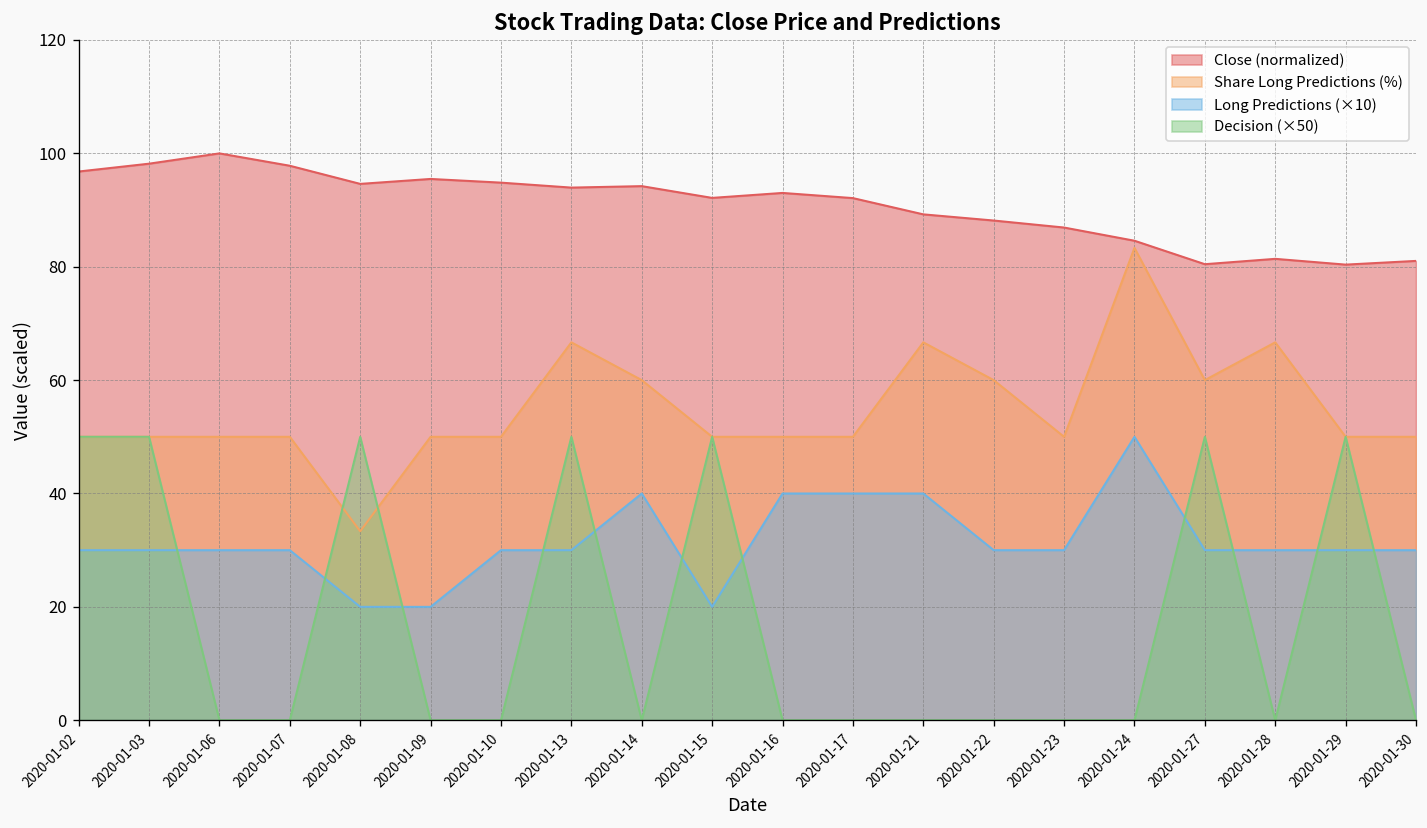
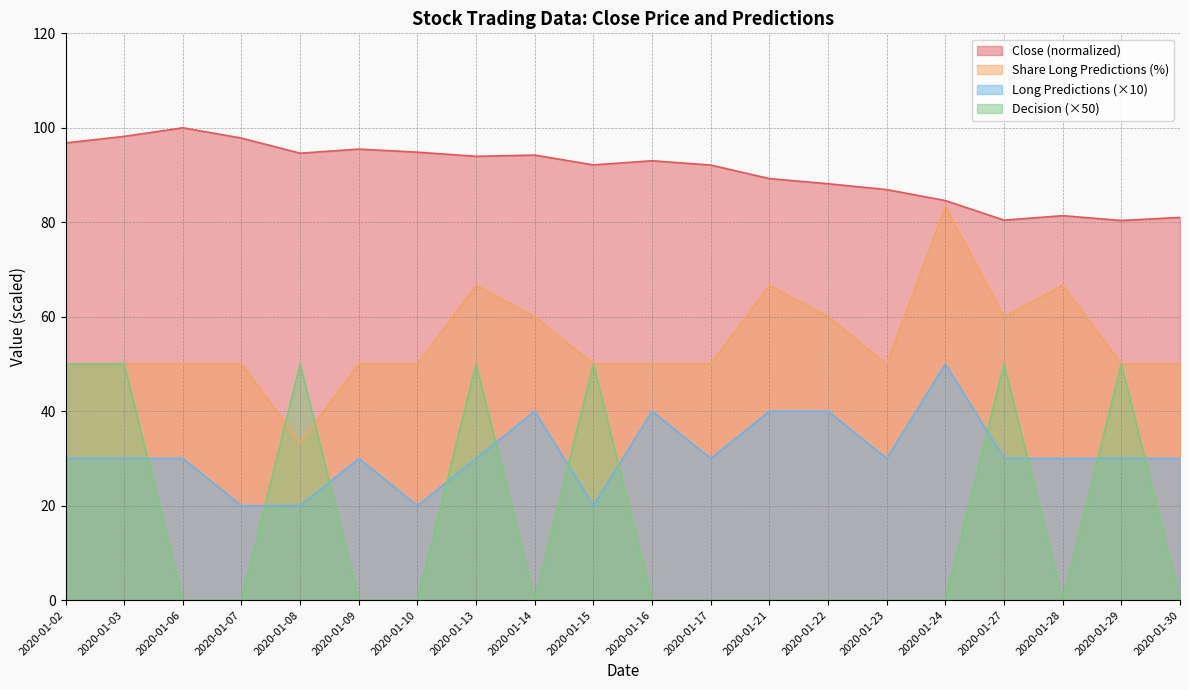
  {
    "Long Predictions (×10)": {
      "2020-01-02": 30,
      "2020-01-03": 30,
      "2020-01-06": 30,
-     "2020-01-07": 30,
+     "2020-01-07": 20,
      "2020-01-08": 20,
-     "2020-01-09": 20,
-     "2020-01-10": 30,
+     "2020-01-09": 30,
+     "2020-01-10": 20,
      "2020-01-13": 30,
      "2020-01-14": 40,
      "2020-01-15": 20,
      "2020-01-16": 40,
-     "2020-01-17": 40,
+     "2020-01-17": 30,
      "2020-01-21": 40,
-     "2020-01-22": 30,
+     "2020-01-22": 40,
      "2020-01-23": 30,
      "2020-01-24": 50,
      "2020-01-27": 30,
      "2020-01-28": 30,
      "2020-01-29": 30,
      "2020-01-30": 30
    },
    "Decision (×50)": {
      "2020-01-06": 0,
      "2020-01-07": 0,
      "2020-01-08": 50,
      "2020-01-09": 0,
      "2020-01-10": 0,
      "2020-01-13": 50,
      "2020-01-14": 0,
      "2020-01-16": 0,
      "2020-01-17": 0,
      "2020-01-21": 0,
      "2020-01-22": 0,
      "2020-01-23": 0,
      "2020-01-24": 0,
      "2020-01-27": 50,
      "2020-01-28": 0,
      "2020-01-30": 0
    }
  }
